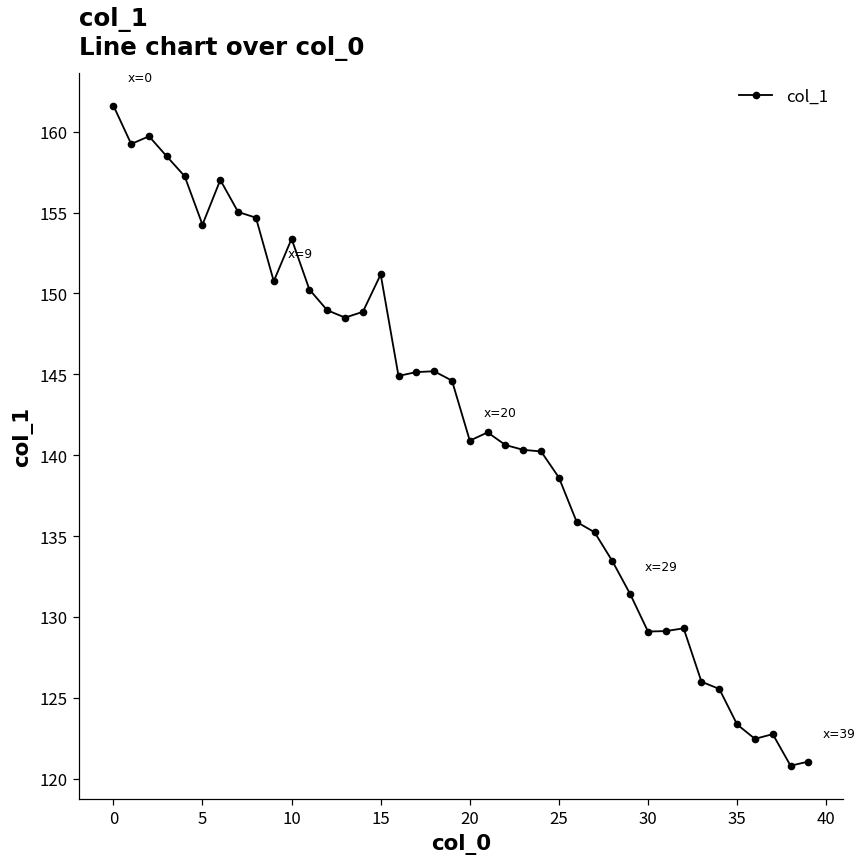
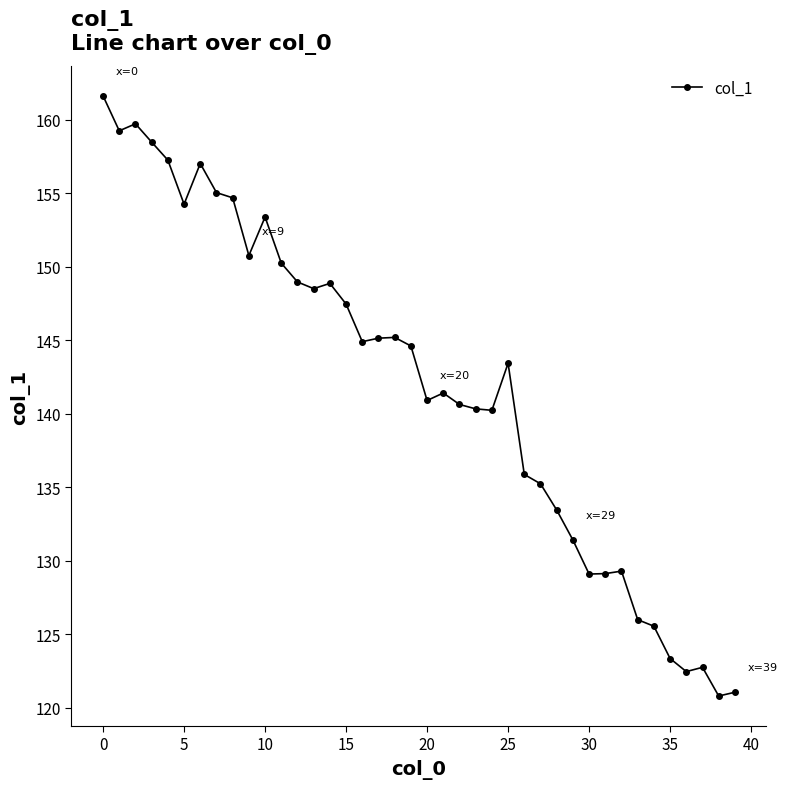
  {
    "5": 154.3,
-   "15": 151.2,
+   "15": 147.5,
    "20": 140.9,
-   "25": 138.6,
+   "25": 143.4,
    "30": 129.1,
    "35": 123.3
  }
